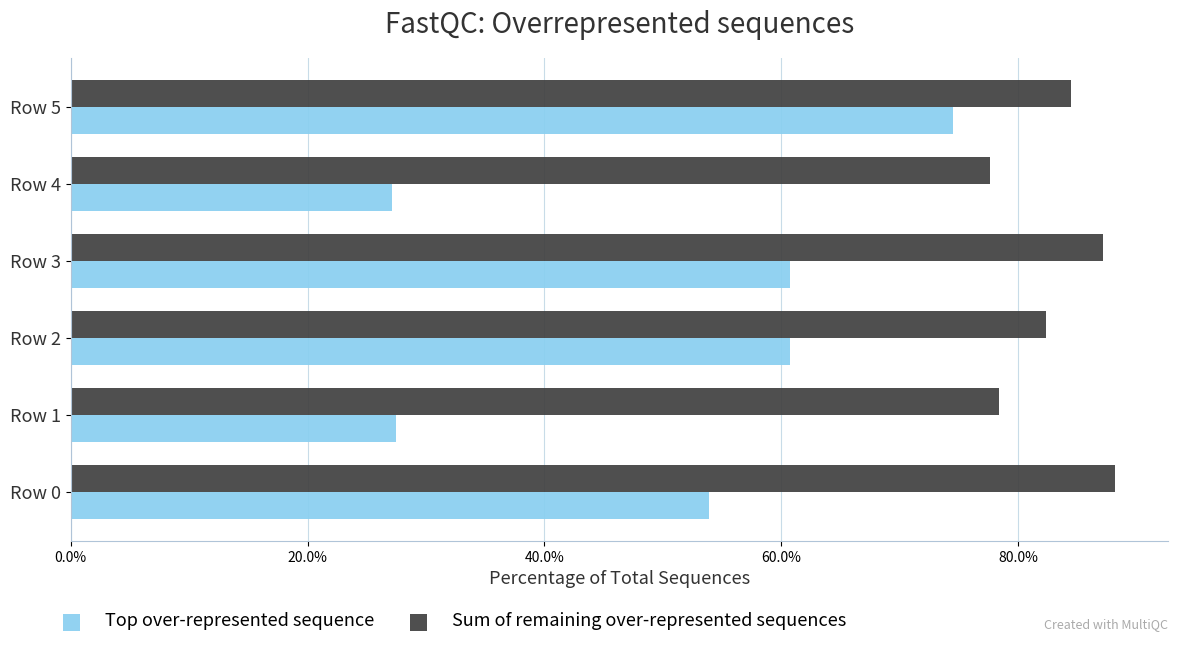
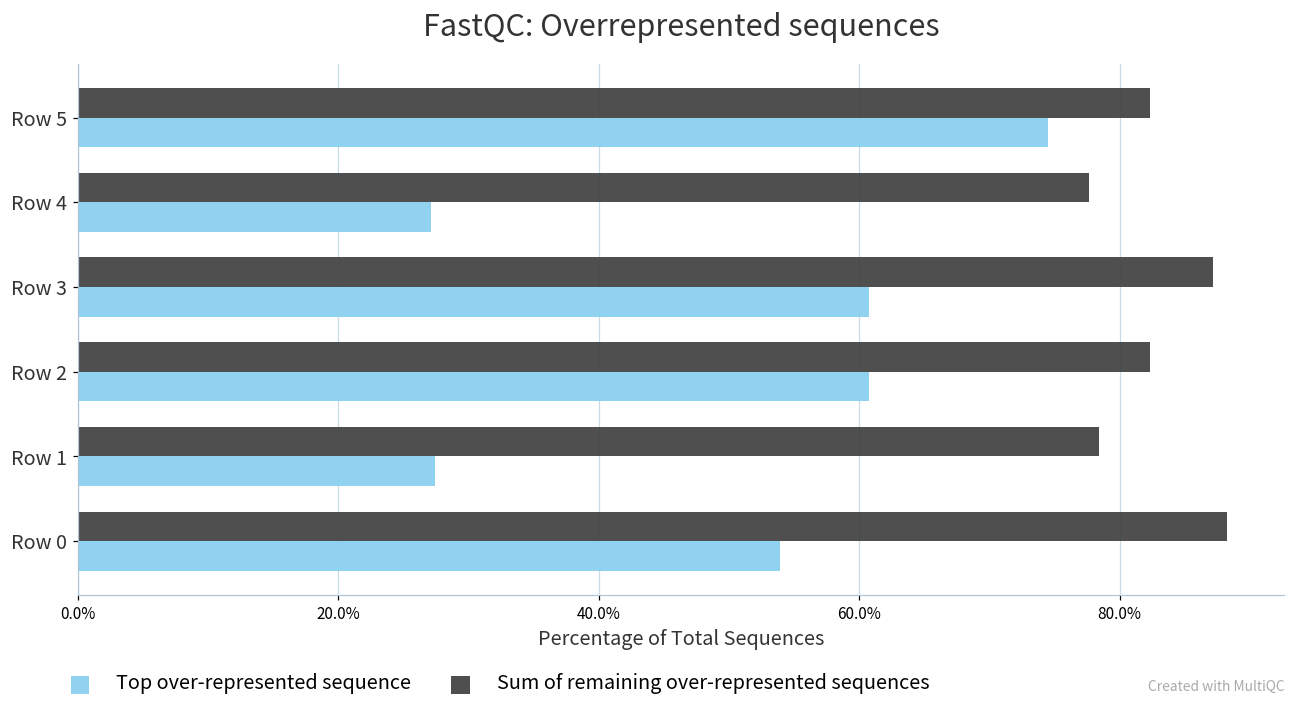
  {
    "Top over-represented sequence": {
      "Row 5": "74.5%",
      "Row 4": "27.1%",
      "Row 3": "60.8%",
      "Row 2": "60.8%",
      "Row 1": "27.5%",
      "Row 0": "53.9%"
    },
    "Sum of remaining over-represented sequences": {
-     "Row 5": "84.5%",
+     "Row 5": "82.4%",
      "Row 4": "77.6%",
      "Row 3": "87.2%",
      "Row 2": "82.4%",
      "Row 1": "78.4%",
      "Row 0": "88.2%"
    }
  }
